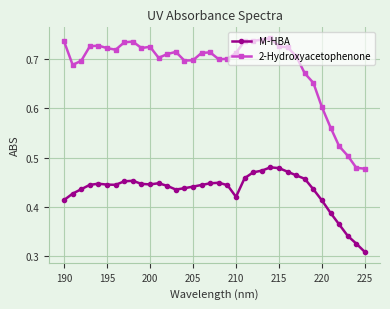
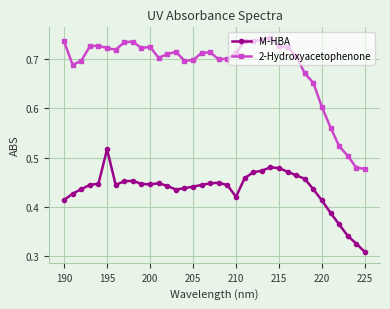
  {
    "M-HBA": {
      "190": 0.41,
-     "195": 0.45,
+     "195": 0.52,
      "200": 0.45,
      "205": 0.44,
      "210": 0.42,
      "215": 0.48,
      "220": 0.41,
      "225": 0.31
    },
    "2-Hydroxyacetophenone": {
      "190": 0.73,
      "195": 0.72,
      "200": 0.72,
      "205": 0.70,
      "220": 0.60,
      "225": 0.48
    }
  }
